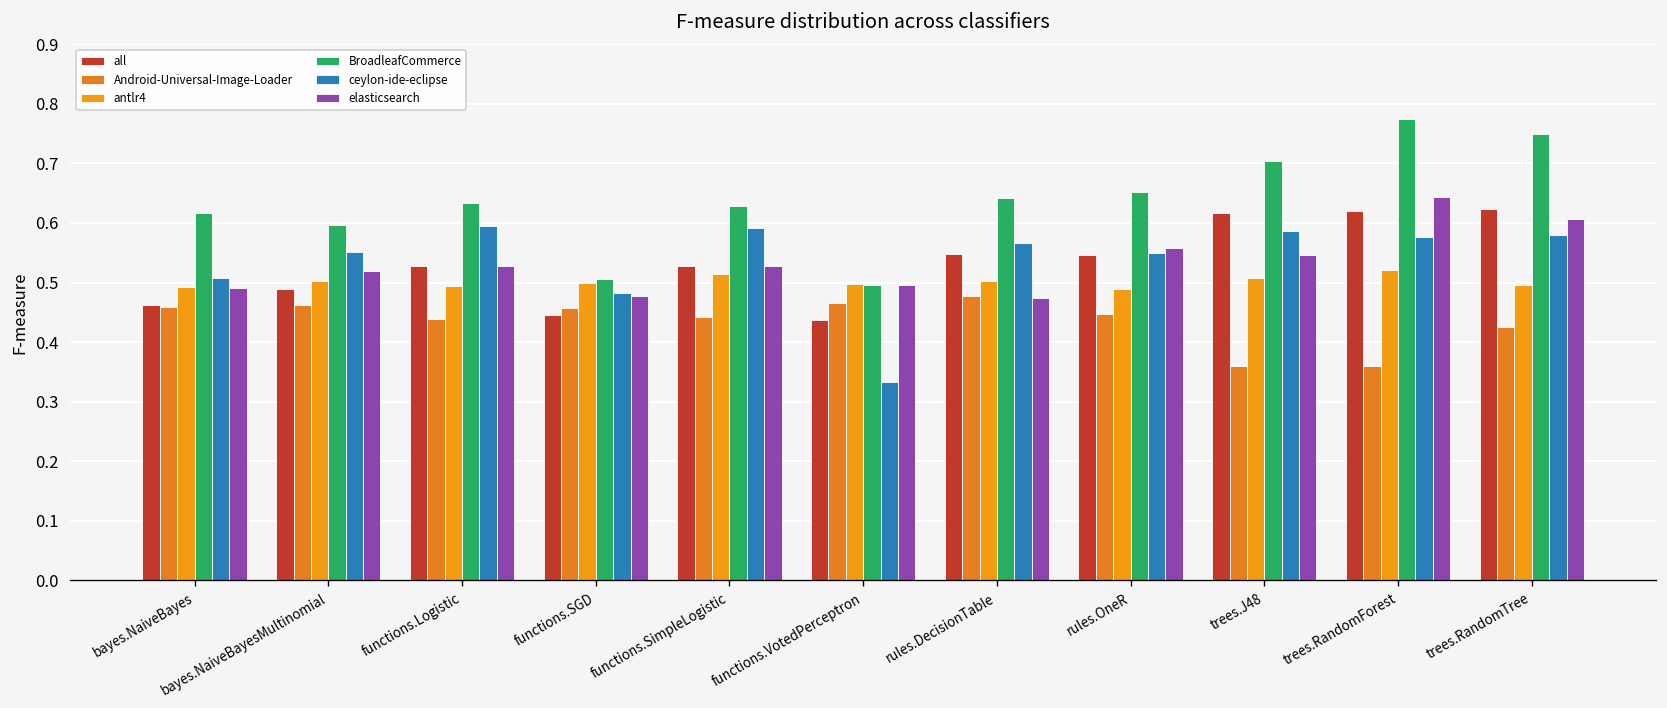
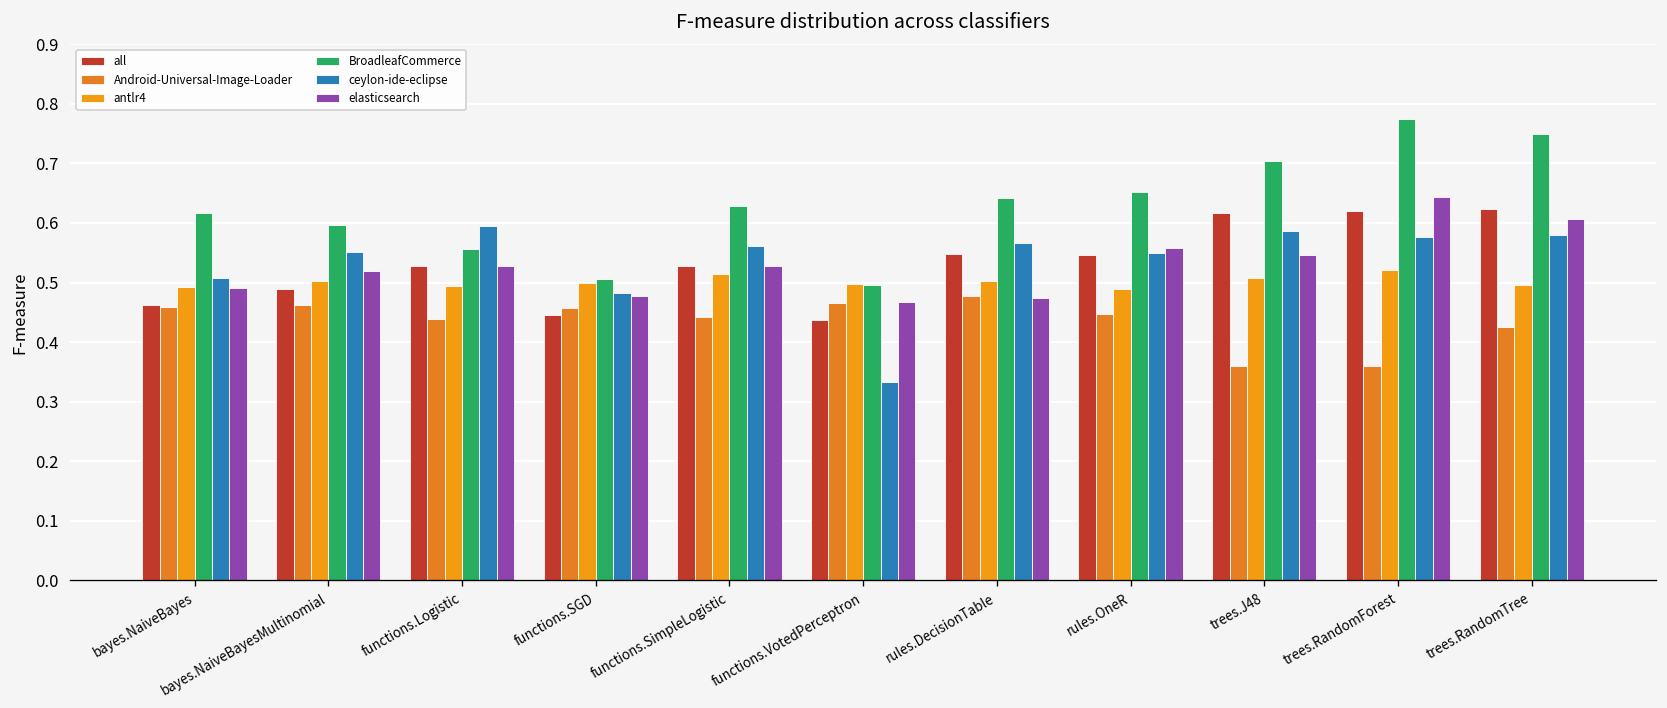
  {
    "all": {
      "bayes.NaiveBayes": 0.46,
      "bayes.NaiveBayesMultinomial": 0.49,
      "functions.Logistic": 0.53,
      "functions.SGD": 0.45,
      "functions.SimpleLogistic": 0.53,
      "functions.VotedPerceptron": 0.44,
      "rules.DecisionTable": 0.55,
      "rules.OneR": 0.55,
      "trees.J48": 0.62,
      "trees.RandomForest": 0.62,
      "trees.RandomTree": 0.62
    },
    "BroadleafCommerce": {
      "bayes.NaiveBayes": 0.62,
      "bayes.NaiveBayesMultinomial": 0.60,
-     "functions.Logistic": 0.63,
+     "functions.Logistic": 0.56,
      "functions.SGD": 0.51,
      "functions.SimpleLogistic": 0.63,
      "functions.VotedPerceptron": 0.50,
      "rules.DecisionTable": 0.64,
      "rules.OneR": 0.65,
      "trees.J48": 0.70,
      "trees.RandomForest": 0.77,
      "trees.RandomTree": 0.75
    },
    "ceylon-ide-eclipse": {
      "bayes.NaiveBayes": 0.51,
      "bayes.NaiveBayesMultinomial": 0.55,
      "functions.Logistic": 0.59,
      "functions.SGD": 0.48,
-     "functions.SimpleLogistic": 0.59,
+     "functions.SimpleLogistic": 0.56,
      "functions.VotedPerceptron": 0.33,
      "rules.DecisionTable": 0.57,
      "rules.OneR": 0.55,
      "trees.J48": 0.59,
      "trees.RandomForest": 0.58,
      "trees.RandomTree": 0.58
    },
    "elasticsearch": {
      "bayes.NaiveBayes": 0.49,
      "bayes.NaiveBayesMultinomial": 0.52,
      "functions.Logistic": 0.53,
      "functions.SGD": 0.48,
      "functions.SimpleLogistic": 0.53,
-     "functions.VotedPerceptron": 0.50,
+     "functions.VotedPerceptron": 0.47,
      "rules.DecisionTable": 0.47,
      "rules.OneR": 0.56,
      "trees.J48": 0.55,
      "trees.RandomForest": 0.64,
      "trees.RandomTree": 0.61
    }
  }
